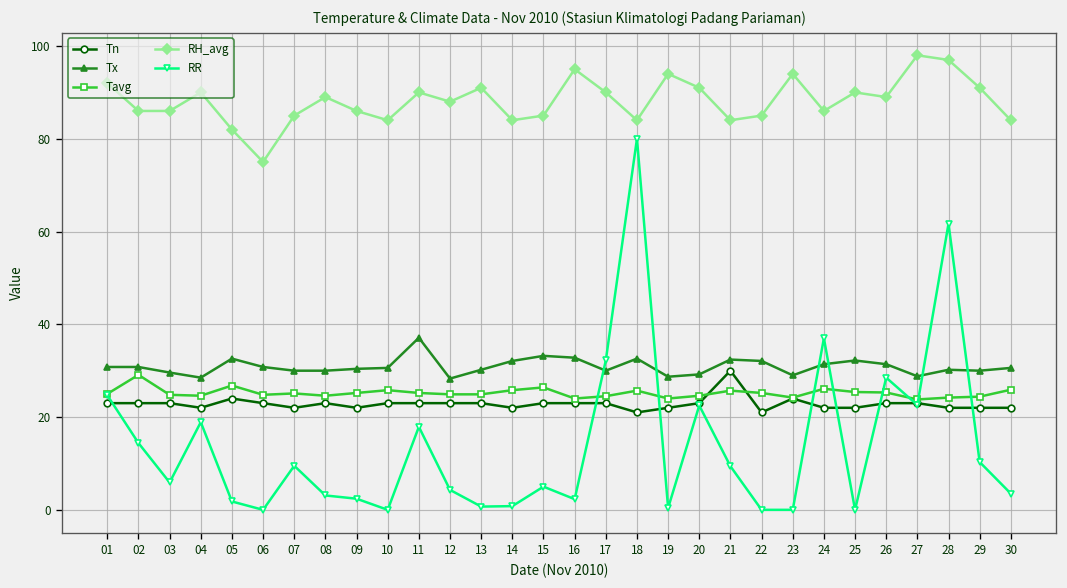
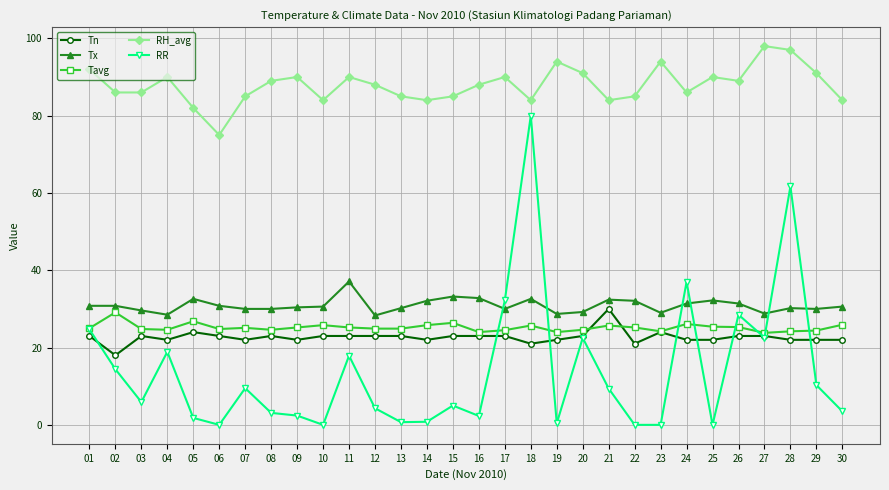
  {
    "Tn": {
      "01": 23,
-     "02": 23,
+     "02": 18,
      "03": 23,
      "04": 22,
      "05": 24,
      "06": 23,
      "07": 22,
      "08": 23,
      "09": 22,
      "10": 23,
      "11": 23,
      "12": 23,
      "13": 23,
      "14": 22,
      "15": 23,
      "16": 23,
      "17": 23,
      "18": 21,
      "19": 22,
      "21": 30,
      "22": 21,
      "24": 22,
      "25": 22,
      "26": 23,
      "28": 22,
      "29": 22,
      "30": 22
    },
    "Tx": {
      "01": 31,
      "02": 31,
      "03": 30,
      "04": 29,
      "05": 33,
      "06": 31,
      "07": 30,
      "08": 30,
      "09": 30,
      "10": 31,
      "11": 37,
      "12": 28,
      "13": 30,
      "14": 32,
      "15": 33,
      "16": 33,
      "17": 30,
      "18": 33,
      "19": 29,
      "20": 29,
      "21": 32,
      "22": 32,
      "23": 29,
      "24": 31,
      "25": 32,
      "26": 31,
      "27": 29,
      "28": 30,
      "29": 30,
      "30": 31
    },
    "Tavg": {
      "02": 29,
      "03": 25,
      "04": 25,
      "05": 27,
      "06": 25,
      "07": 25,
      "08": 25,
      "09": 25,
      "10": 26,
      "11": 25,
      "12": 25,
      "13": 25,
      "14": 26,
      "15": 26,
      "16": 24,
      "17": 25,
      "18": 26,
      "19": 24,
      "20": 25,
      "21": 26,
      "22": 25,
      "24": 26,
      "25": 25,
      "26": 25,
      "27": 24,
      "28": 24,
      "29": 24,
      "30": 26
    },
    "RH_avg": {
      "02": 86,
      "03": 86,
      "05": 82,
      "06": 75,
      "07": 85,
      "08": 89,
-     "09": 86,
+     "09": 90,
      "10": 84,
      "11": 90,
      "12": 88,
-     "13": 91,
+     "13": 85,
      "14": 84,
      "15": 85,
-     "16": 95,
+     "16": 88,
      "17": 90,
      "18": 84,
      "19": 94,
      "20": 91,
      "21": 84,
      "22": 85,
      "23": 94,
      "24": 86,
      "25": 90,
      "26": 89,
      "27": 98,
      "28": 97,
      "29": 91,
      "30": 84
    },
    "RR": {
      "02": 14,
      "03": 6,
      "04": 19,
      "05": 2,
      "06": 0,
      "07": 10,
      "08": 3,
      "09": 2,
      "10": 0,
      "11": 18,
      "12": 4,
      "13": 1,
      "14": 1,
      "15": 5,
      "16": 2,
      "17": 32,
      "18": 80,
      "19": 0,
      "21": 9,
      "22": 0,
      "23": 0,
      "24": 37,
      "25": 0,
      "26": 29,
      "28": 62,
      "29": 10,
      "30": 4
    }
  }
